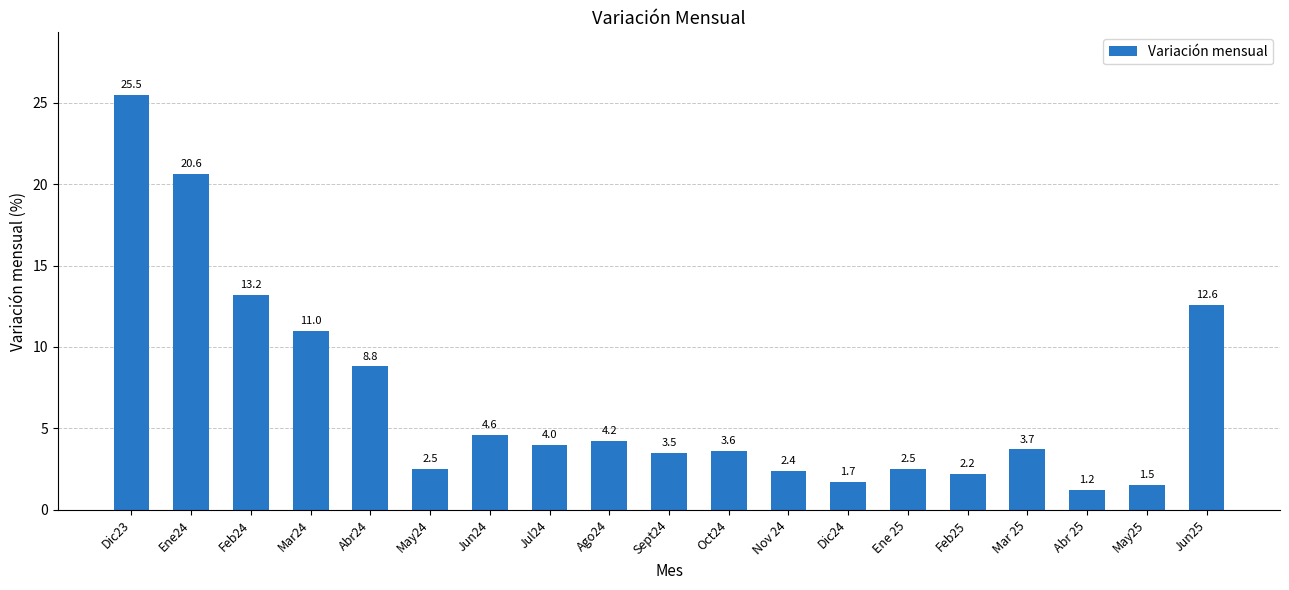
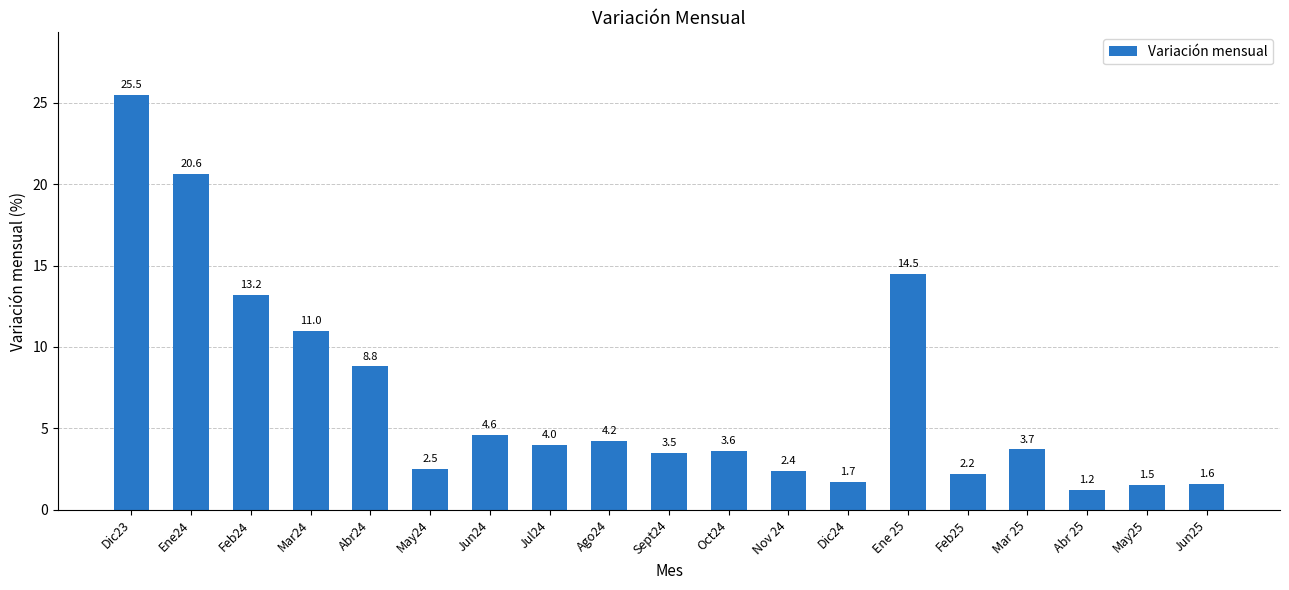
  {
    "Dic23": 25.5,
    "Ene24": 20.6,
    "Feb24": 13.2,
    "Mar24": 11.0,
    "Abr24": 8.8,
    "May24": 2.5,
    "Jun24": 4.6,
    "Jul24": 4.0,
    "Ago24": 4.2,
    "Sept24": 3.5,
    "Oct24": 3.6,
    "Nov 24": 2.4,
    "Dic24": 1.7,
-   "Ene 25": 2.5,
+   "Ene 25": 14.5,
    "Feb25": 2.2,
    "Mar 25": 3.7,
    "Abr 25": 1.2,
    "May25": 1.5,
-   "Jun25": 12.6
+   "Jun25": 1.6
  }
